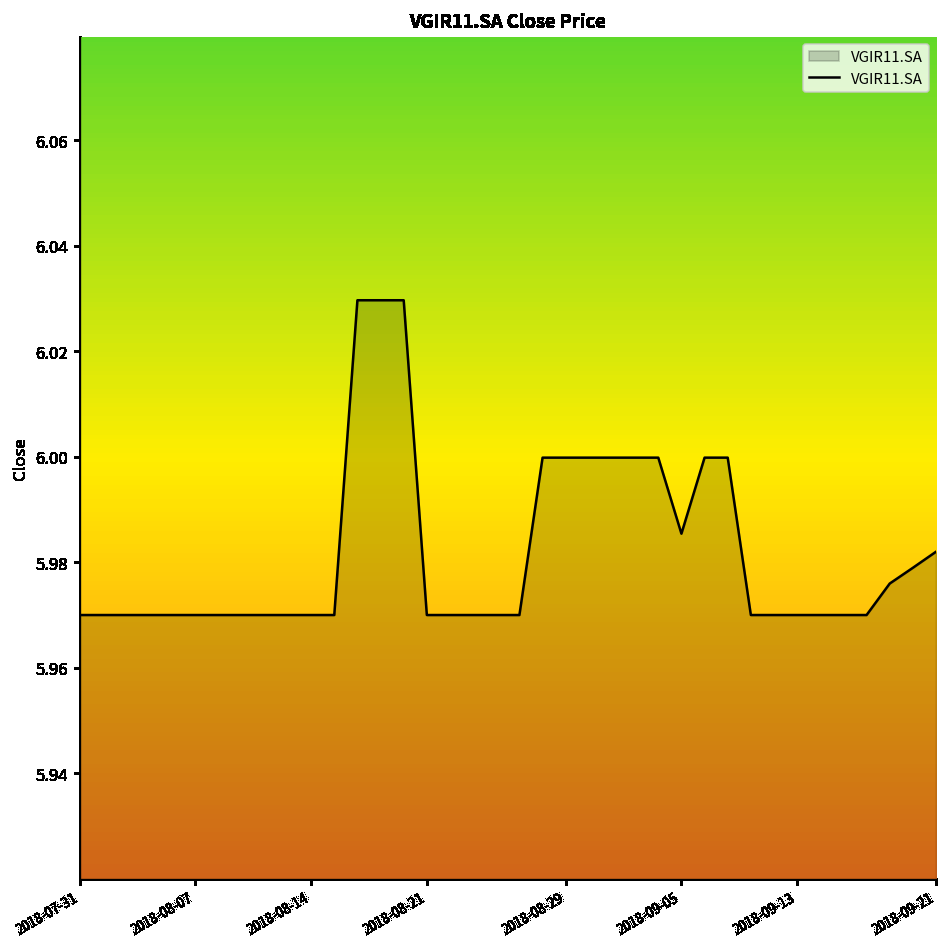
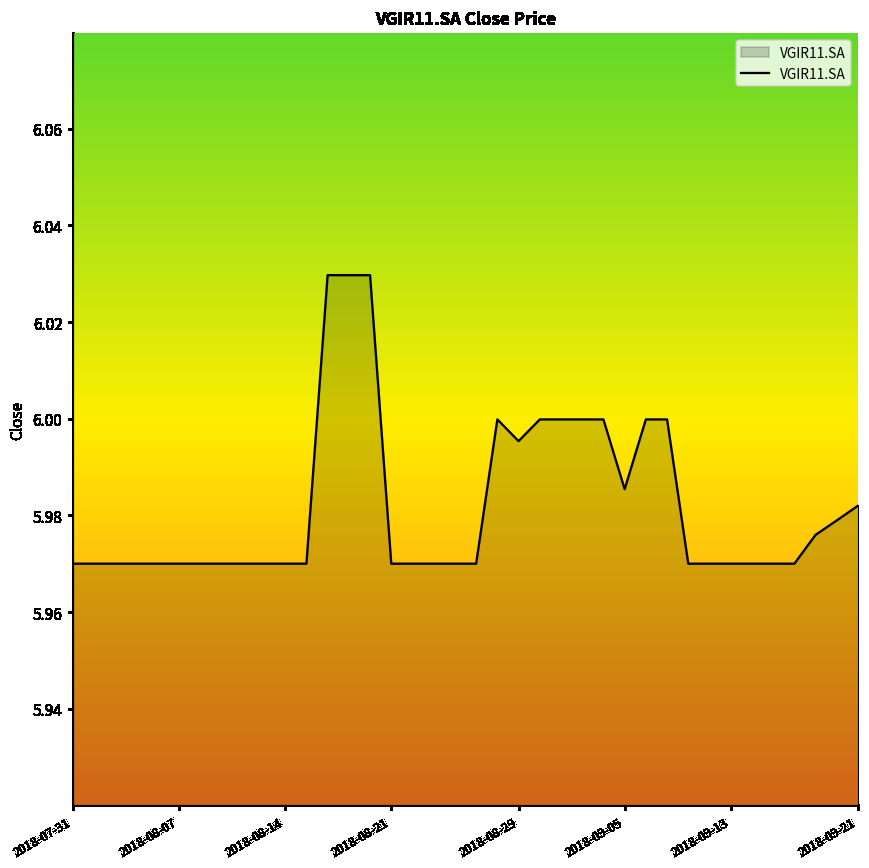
  {
    "2018-07-31": 5.970,
    "2018-08-07": 5.970,
    "2018-08-14": 5.970,
    "2018-08-21": 5.970,
-   "2018-08-29": 6.000,
+   "2018-08-29": 5.995,
    "2018-09-05": 5.985,
    "2018-09-13": 5.970,
    "2018-09-21": 5.982
  }
